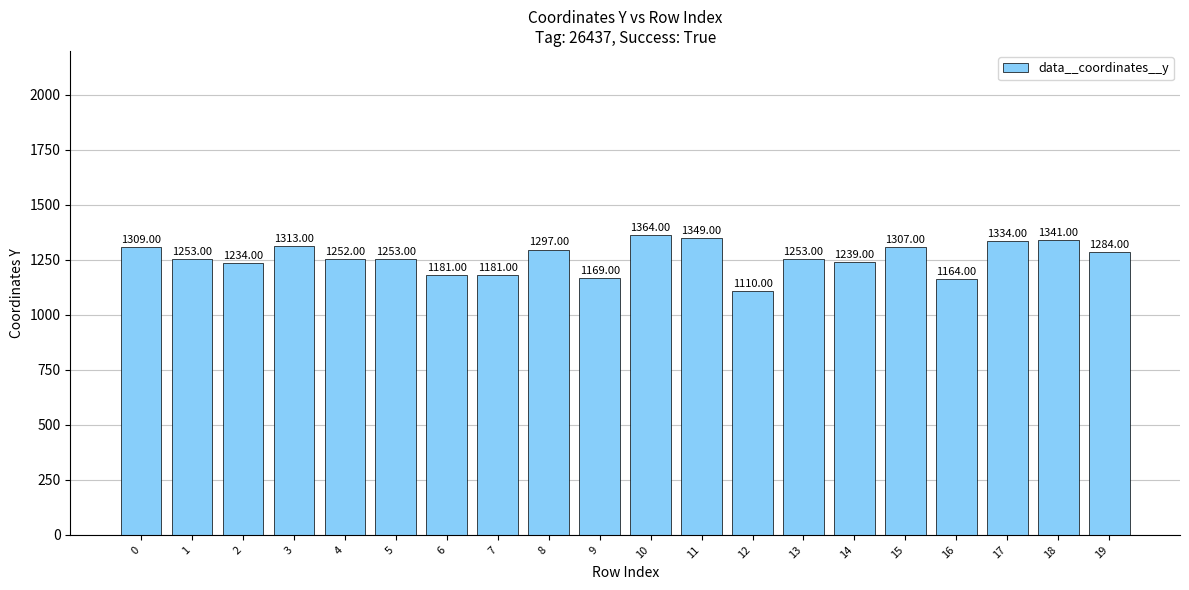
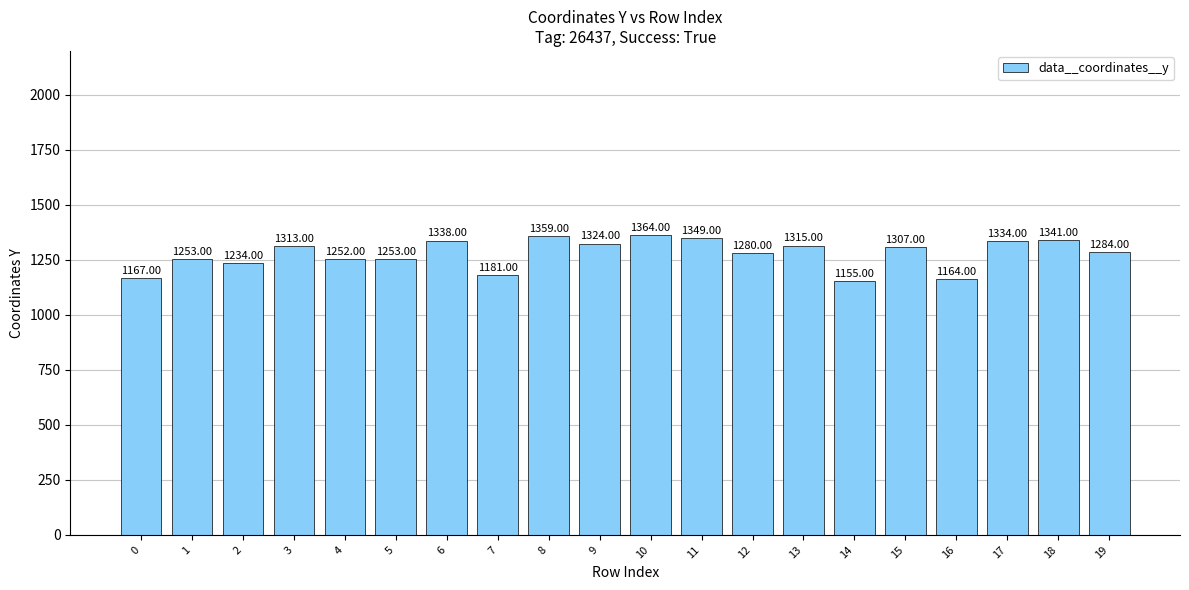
  {
-   "0": 1309.00,
+   "0": 1167.00,
    "1": 1253.00,
    "2": 1234.00,
    "3": 1313.00,
    "4": 1252.00,
    "5": 1253.00,
-   "6": 1181.00,
+   "6": 1338.00,
    "7": 1181.00,
-   "8": 1297.00,
-   "9": 1169.00,
+   "8": 1359.00,
+   "9": 1324.00,
    "10": 1364.00,
    "11": 1349.00,
-   "12": 1110.00,
-   "13": 1253.00,
-   "14": 1239.00,
+   "12": 1280.00,
+   "13": 1315.00,
+   "14": 1155.00,
    "15": 1307.00,
    "16": 1164.00,
    "17": 1334.00,
    "18": 1341.00,
    "19": 1284.00
  }
